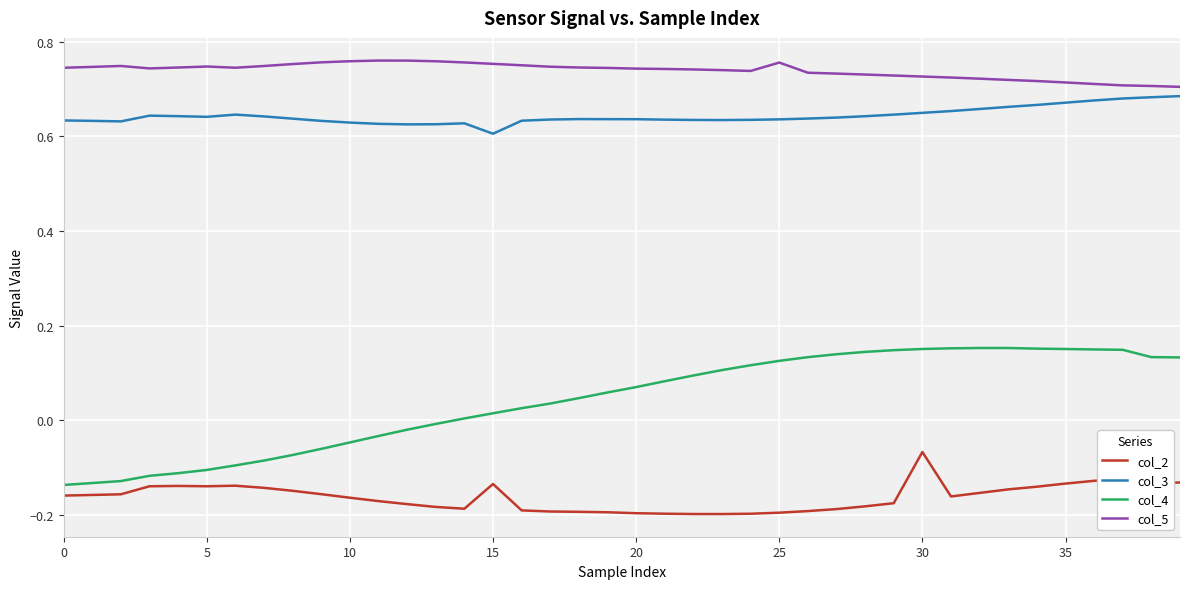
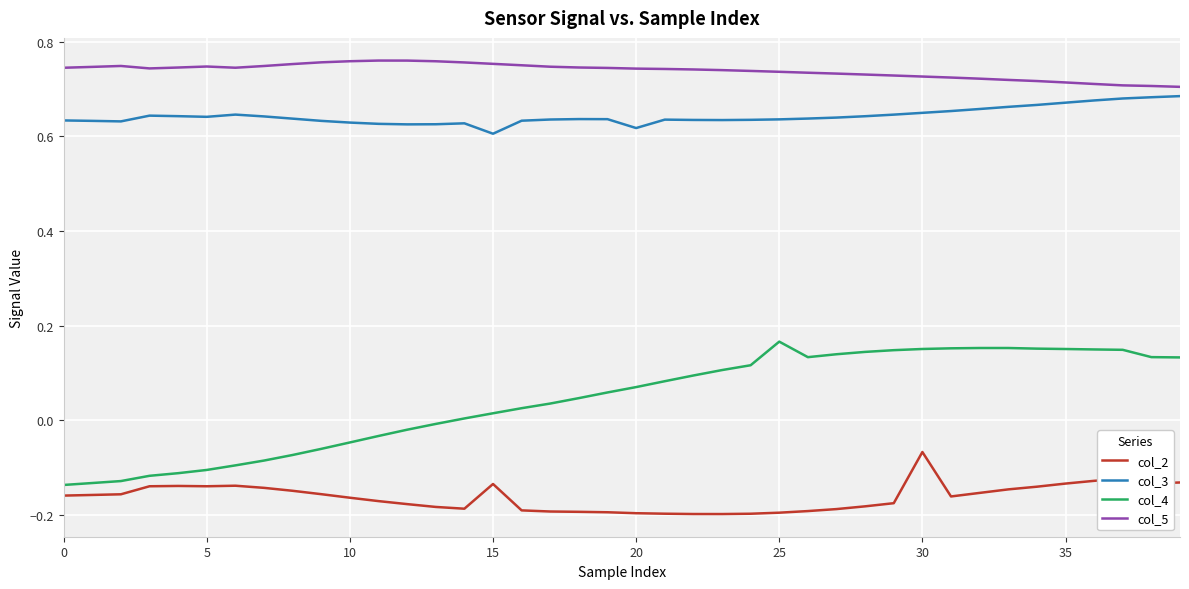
  {
    "col_2": {
      "0": -0.16,
      "5": -0.14,
      "10": -0.16,
      "15": -0.13,
      "20": -0.20,
      "25": -0.20,
      "30": -0.07,
      "35": -0.13
    },
    "col_3": {
      "0": 0.63,
      "5": 0.64,
      "10": 0.63,
      "15": 0.61,
-     "20": 0.64,
+     "20": 0.62,
      "25": 0.64,
      "30": 0.65,
      "35": 0.67
    },
    "col_4": {
      "0": -0.14,
      "5": -0.11,
      "10": -0.05,
      "15": 0.01,
      "20": 0.07,
-     "25": 0.13,
+     "25": 0.17,
      "30": 0.15,
      "35": 0.15
    },
    "col_5": {
      "0": 0.74,
      "5": 0.75,
      "10": 0.76,
      "15": 0.75,
      "20": 0.74,
-     "25": 0.76,
+     "25": 0.74,
      "30": 0.73,
      "35": 0.71
    }
  }
